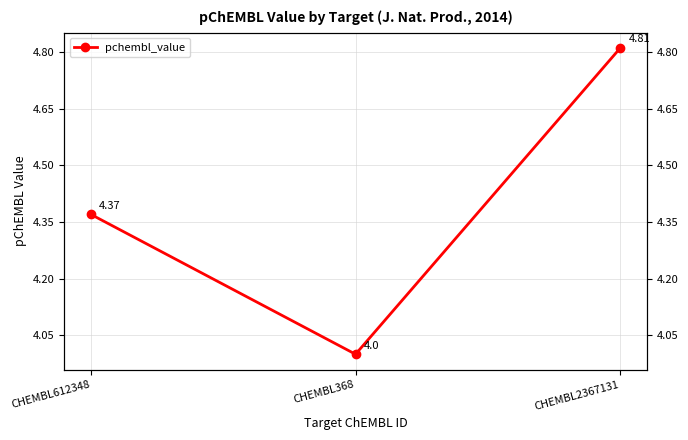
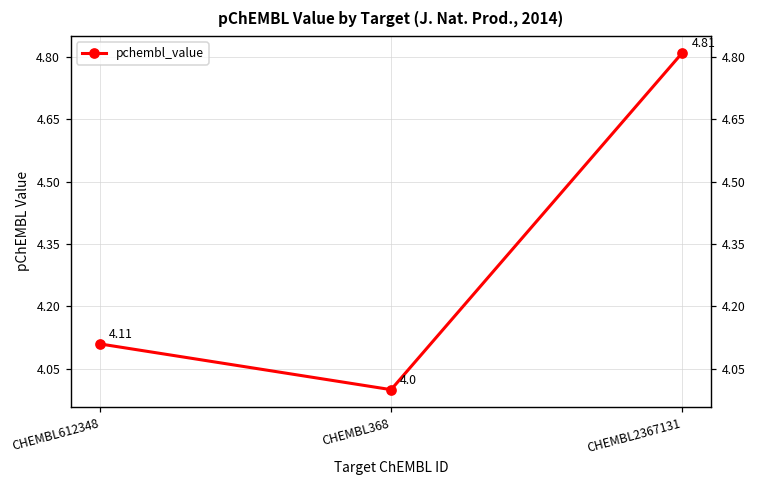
  {
-   "CHEMBL612348": 4.37,
+   "CHEMBL612348": 4.11,
    "CHEMBL368": 4.0,
    "CHEMBL2367131": 4.81
  }
